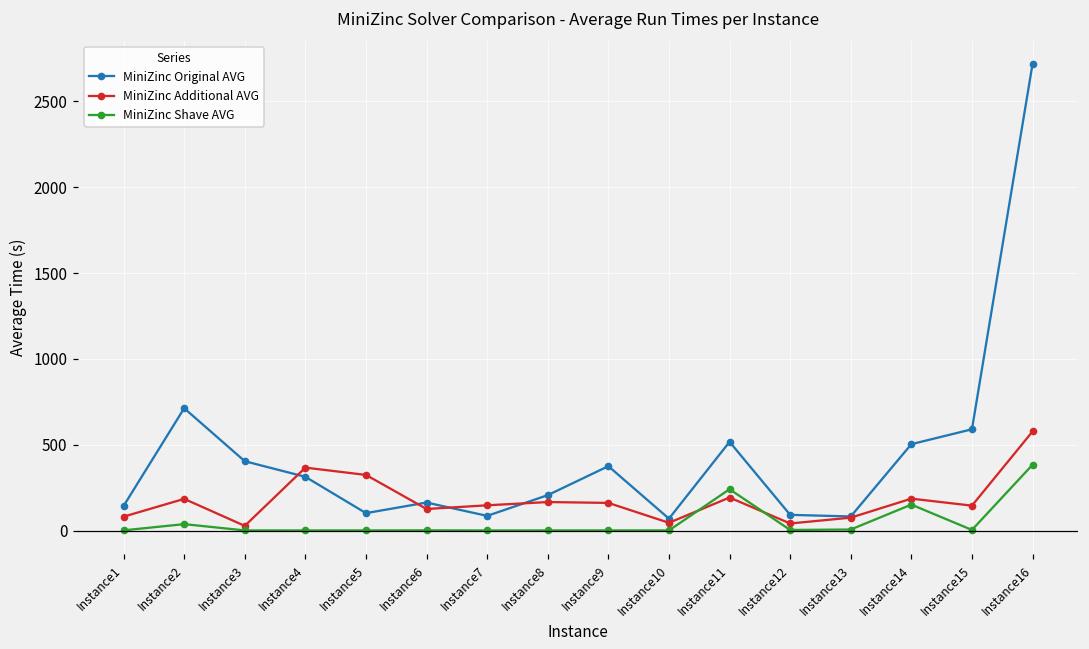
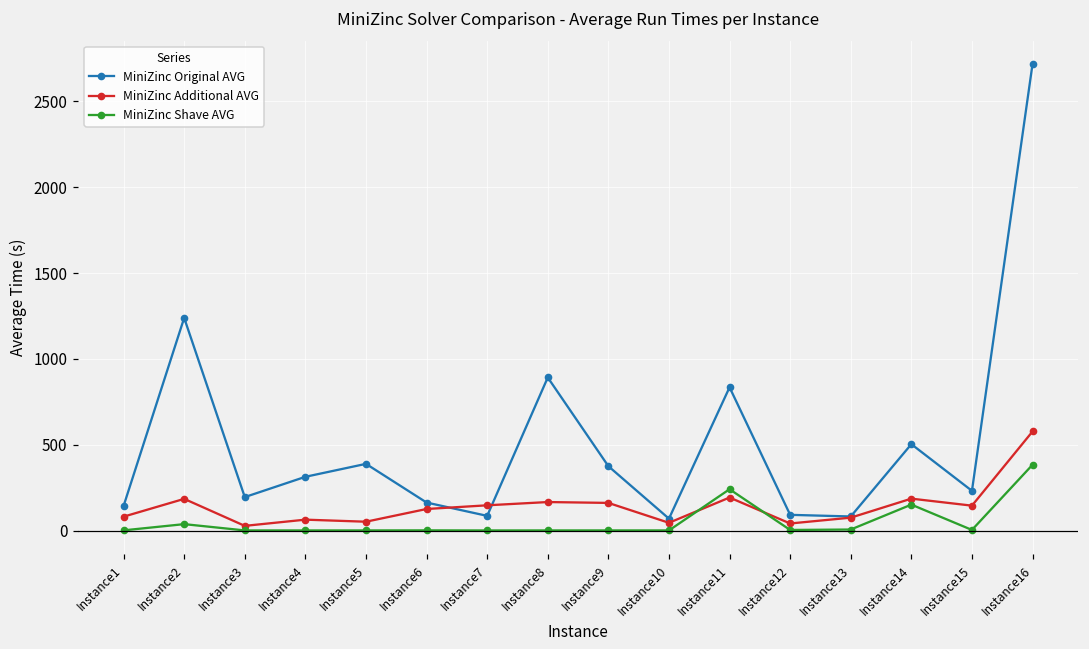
  {
    "MiniZinc Original AVG": {
      "Instance1": 140,
-     "Instance2": 710,
-     "Instance3": 400,
+     "Instance2": 1240,
+     "Instance3": 190,
      "Instance4": 310,
-     "Instance5": 100,
+     "Instance5": 390,
      "Instance6": 160,
      "Instance7": 90,
-     "Instance8": 210,
+     "Instance8": 890,
      "Instance9": 380,
      "Instance10": 70,
-     "Instance11": 520,
+     "Instance11": 830,
      "Instance12": 90,
      "Instance14": 500,
-     "Instance15": 590,
+     "Instance15": 230,
      "Instance16": 2720
    },
    "MiniZinc Additional AVG": {
      "Instance1": 80,
      "Instance2": 180,
      "Instance3": 30,
-     "Instance4": 370,
-     "Instance5": 320,
+     "Instance4": 60,
+     "Instance5": 50,
      "Instance6": 130,
      "Instance7": 150,
      "Instance8": 170,
      "Instance9": 160,
      "Instance10": 50,
      "Instance11": 190,
      "Instance12": 40,
      "Instance14": 190,
      "Instance15": 150,
      "Instance16": 580
    },
    "MiniZinc Shave AVG": {
      "Instance1": 0,
      "Instance2": 40,
      "Instance3": 0,
      "Instance4": 0,
      "Instance5": 0,
      "Instance6": 0,
      "Instance7": 0,
      "Instance8": 0,
      "Instance9": 0,
      "Instance10": 0,
      "Instance11": 240,
      "Instance12": 0,
      "Instance13": 10,
      "Instance14": 150,
      "Instance15": 0,
      "Instance16": 380
    }
  }
